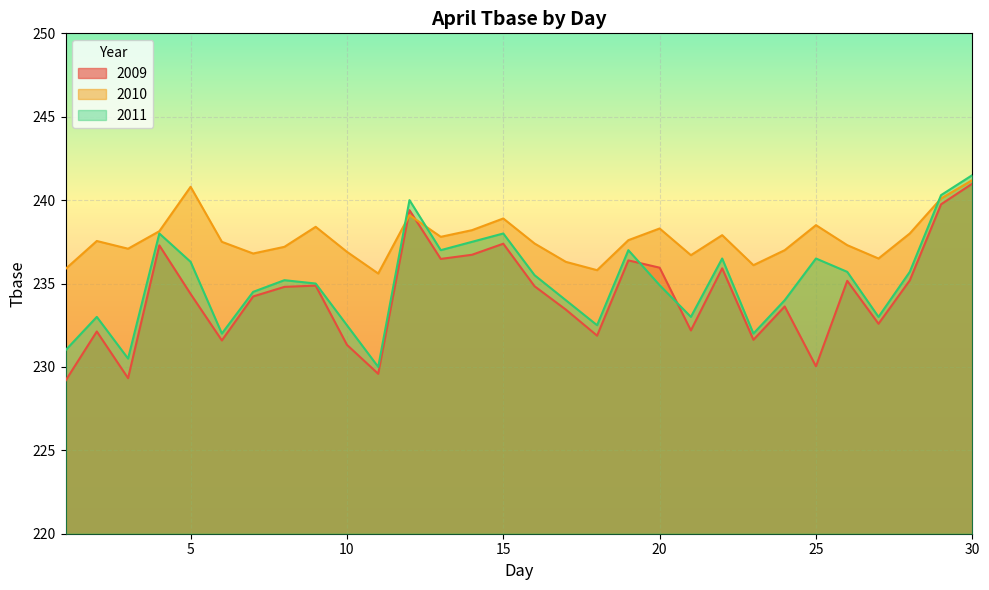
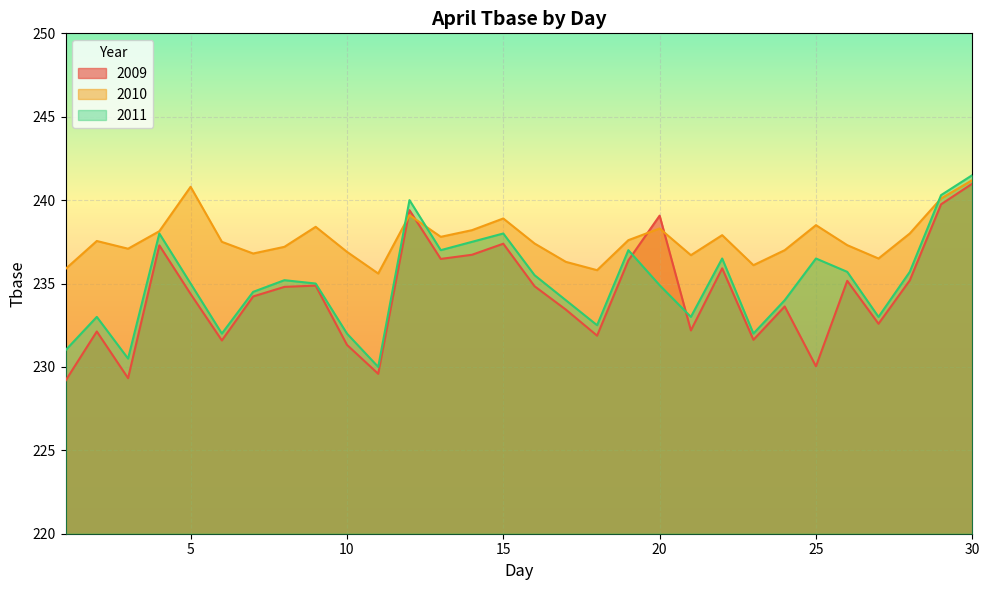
  {
    "2009": {
      "5": 234.4,
      "10": 231.3,
      "15": 237.4,
-     "20": 236.0,
+     "20": 239.1,
      "25": 230.0,
      "30": 241.0
    },
    "2010": {
      "5": 240.8,
      "10": 236.9,
      "15": 238.9,
      "20": 238.3,
      "25": 238.5,
      "30": 241.2
    },
    "2011": {
-     "5": 236.3,
-     "10": 232.5,
+     "5": 235.0,
+     "10": 232.0,
      "15": 238.0,
      "20": 234.9,
      "25": 236.5,
      "30": 241.5
    }
  }
